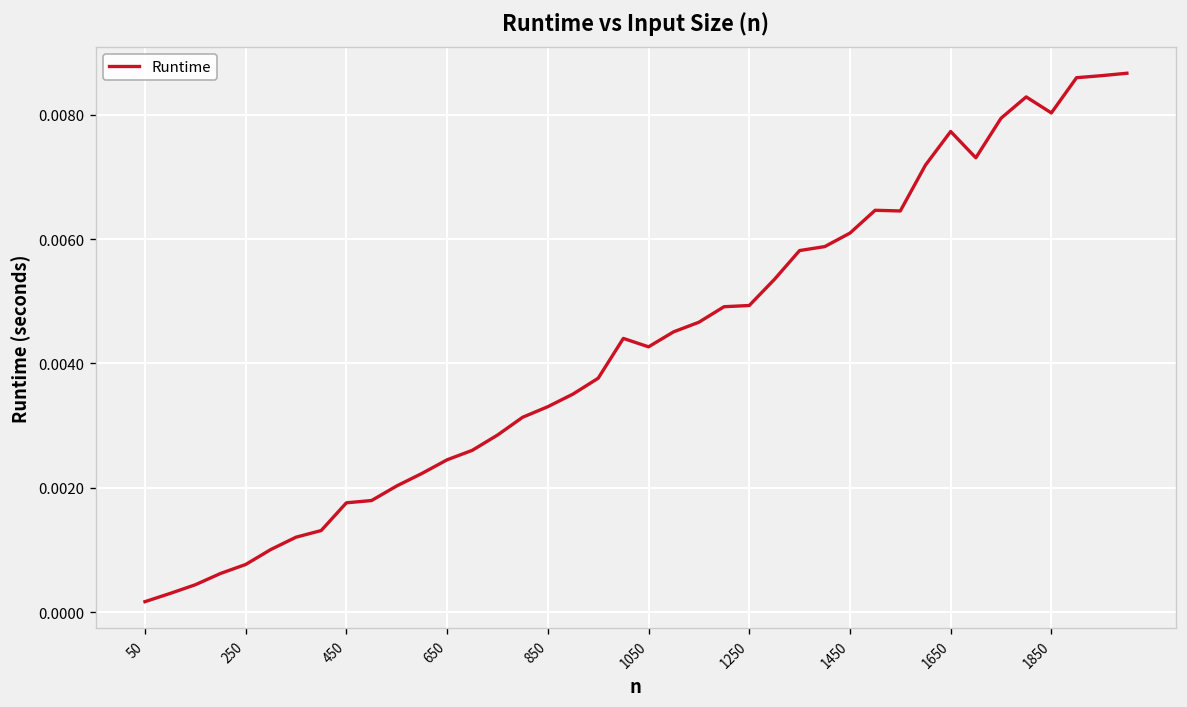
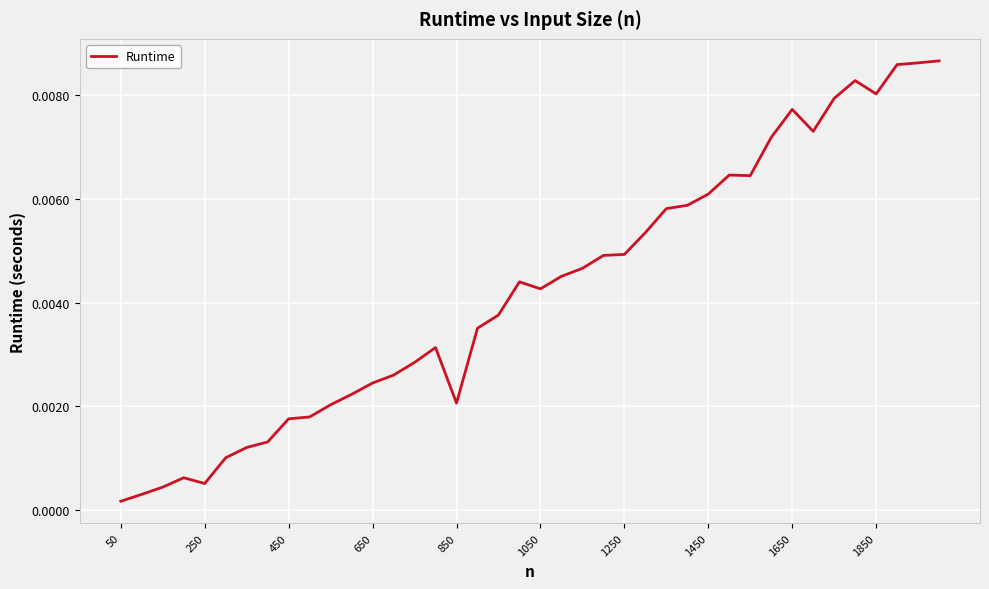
  {
    "50": 0.0002,
-   "250": 0.0008,
+   "250": 0.0005,
    "450": 0.0018,
    "650": 0.0024,
-   "850": 0.0033,
+   "850": 0.0021,
    "1050": 0.0043,
    "1250": 0.0049,
    "1450": 0.0061,
    "1650": 0.0077,
    "1850": 0.0080
  }
